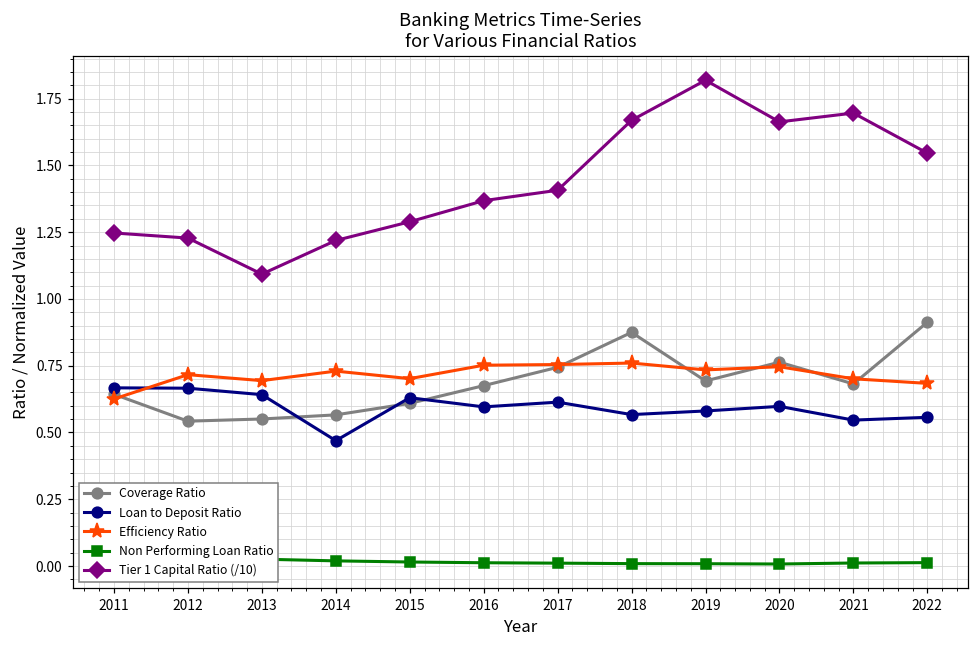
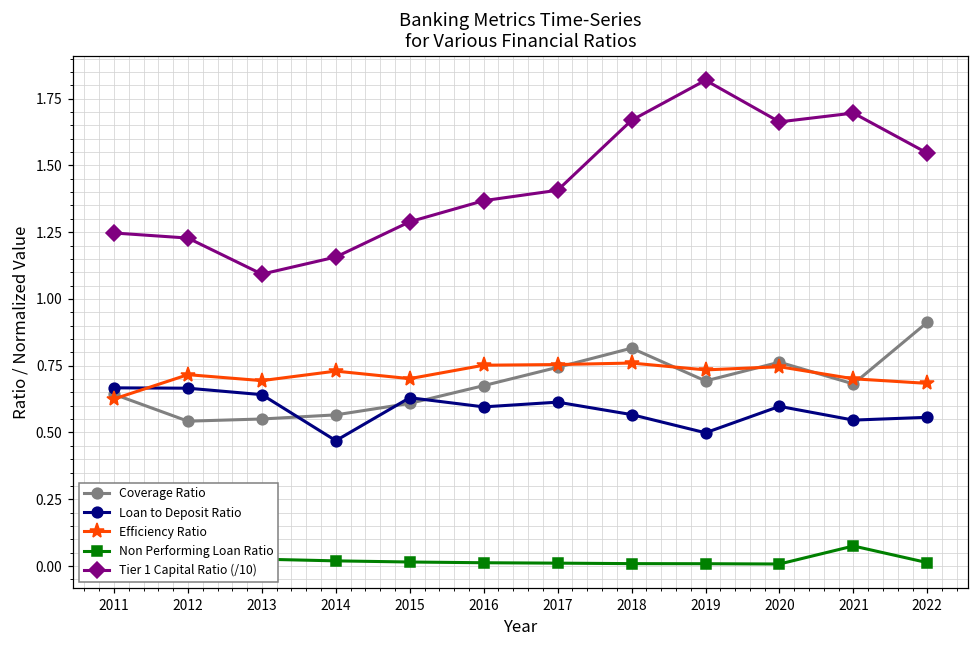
  {
    "Coverage Ratio": {
      "2011": 0.64,
      "2012": 0.54,
      "2013": 0.55,
      "2014": 0.57,
      "2015": 0.61,
      "2016": 0.68,
-     "2018": 0.87,
+     "2018": 0.82,
      "2019": 0.69,
      "2020": 0.76,
      "2021": 0.68,
      "2022": 0.91
    },
    "Loan to Deposit Ratio": {
      "2011": 0.67,
      "2012": 0.67,
      "2013": 0.64,
      "2014": 0.47,
      "2015": 0.63,
      "2016": 0.60,
      "2017": 0.61,
      "2018": 0.57,
-     "2019": 0.58,
+     "2019": 0.50,
      "2020": 0.60,
      "2021": 0.55,
      "2022": 0.56
    },
    "Efficiency Ratio": {
      "2011": 0.63,
      "2012": 0.72,
      "2013": 0.69,
      "2014": 0.73,
      "2015": 0.70,
      "2016": 0.75,
      "2018": 0.76,
      "2019": 0.73,
      "2020": 0.75,
      "2021": 0.70,
      "2022": 0.68
    },
    "Non Performing Loan Ratio": {
      "2014": 0.02,
      "2015": 0.02,
      "2016": 0.01,
      "2017": 0.01,
      "2018": 0.01,
      "2019": 0.01,
      "2020": 0.01,
-     "2021": 0.01,
+     "2021": 0.08,
      "2022": 0.01
    },
    "Tier 1 Capital Ratio (/10)": {
      "2011": 1.25,
      "2012": 1.23,
      "2013": 1.09,
-     "2014": 1.22,
+     "2014": 1.16,
      "2015": 1.29,
      "2016": 1.37,
      "2017": 1.41,
      "2018": 1.67,
      "2019": 1.82,
      "2020": 1.66,
      "2021": 1.70,
      "2022": 1.55
    }
  }
